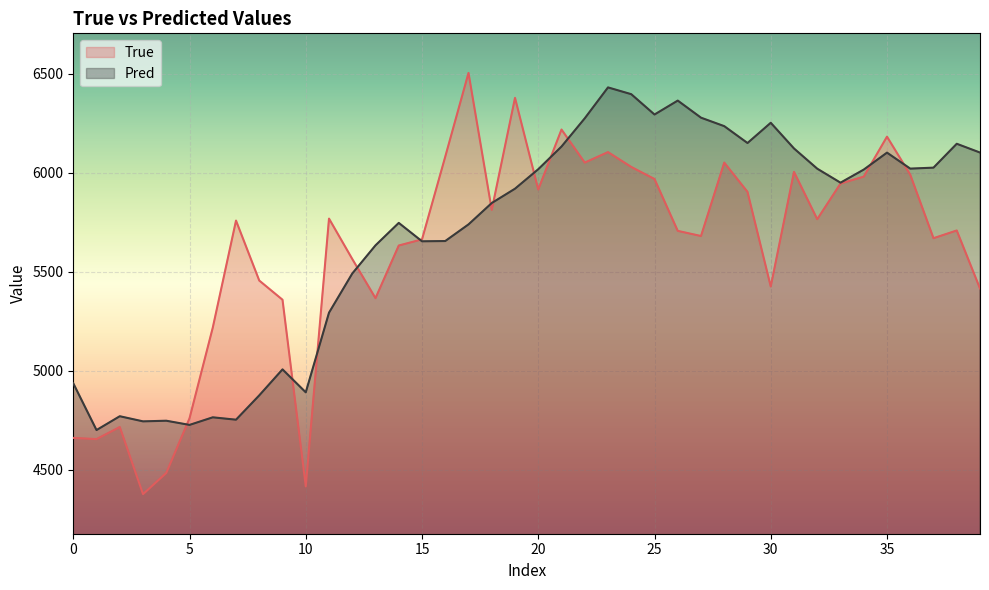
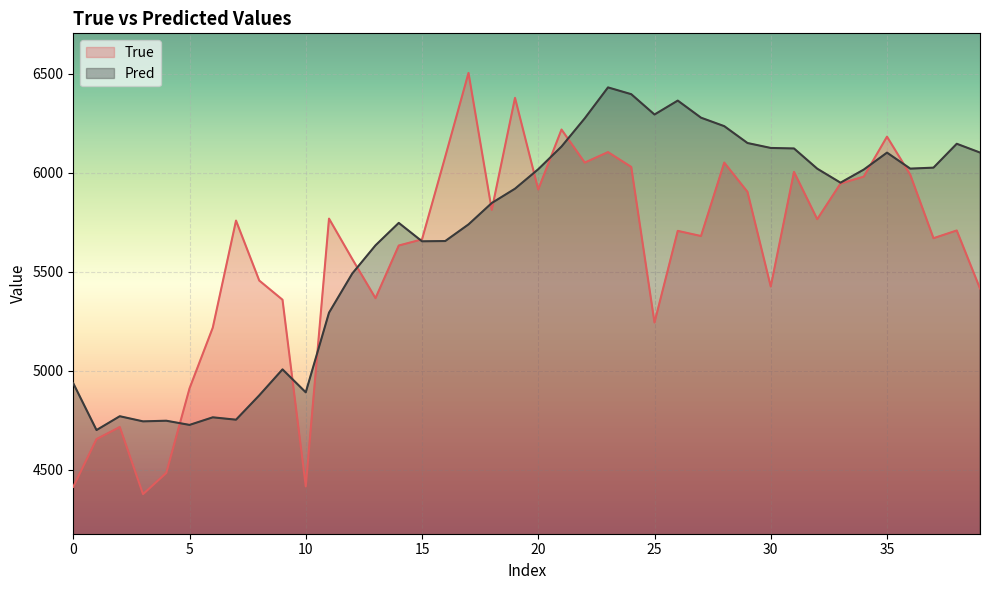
  {
    "True": {
-     "0": 4660,
-     "5": 4760,
+     "0": 4410,
+     "5": 4910,
      "10": 4420,
      "20": 5920,
-     "25": 5970,
+     "25": 5240,
      "30": 5430,
      "35": 6180
    },
    "Pred": {
      "0": 4940,
      "5": 4730,
      "10": 4890,
      "20": 6020,
      "25": 6290,
-     "30": 6250,
+     "30": 6130,
      "35": 6100
    }
  }
